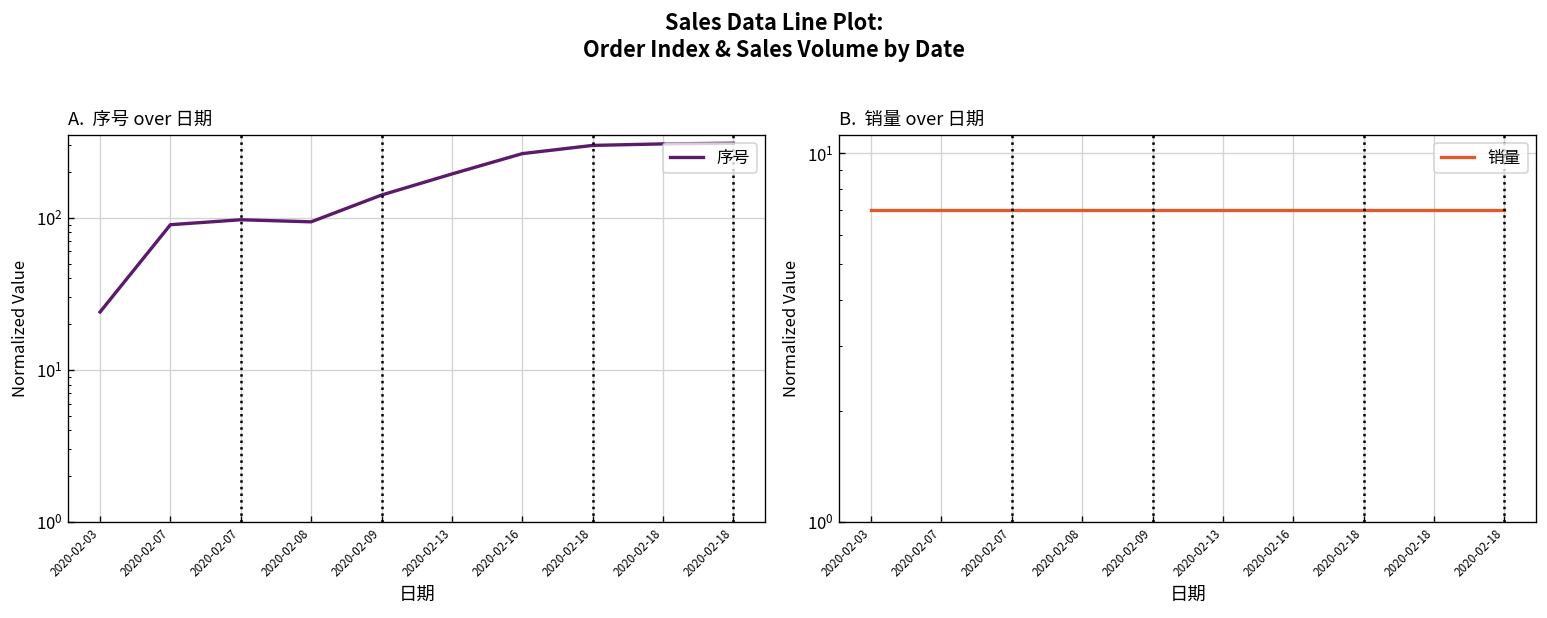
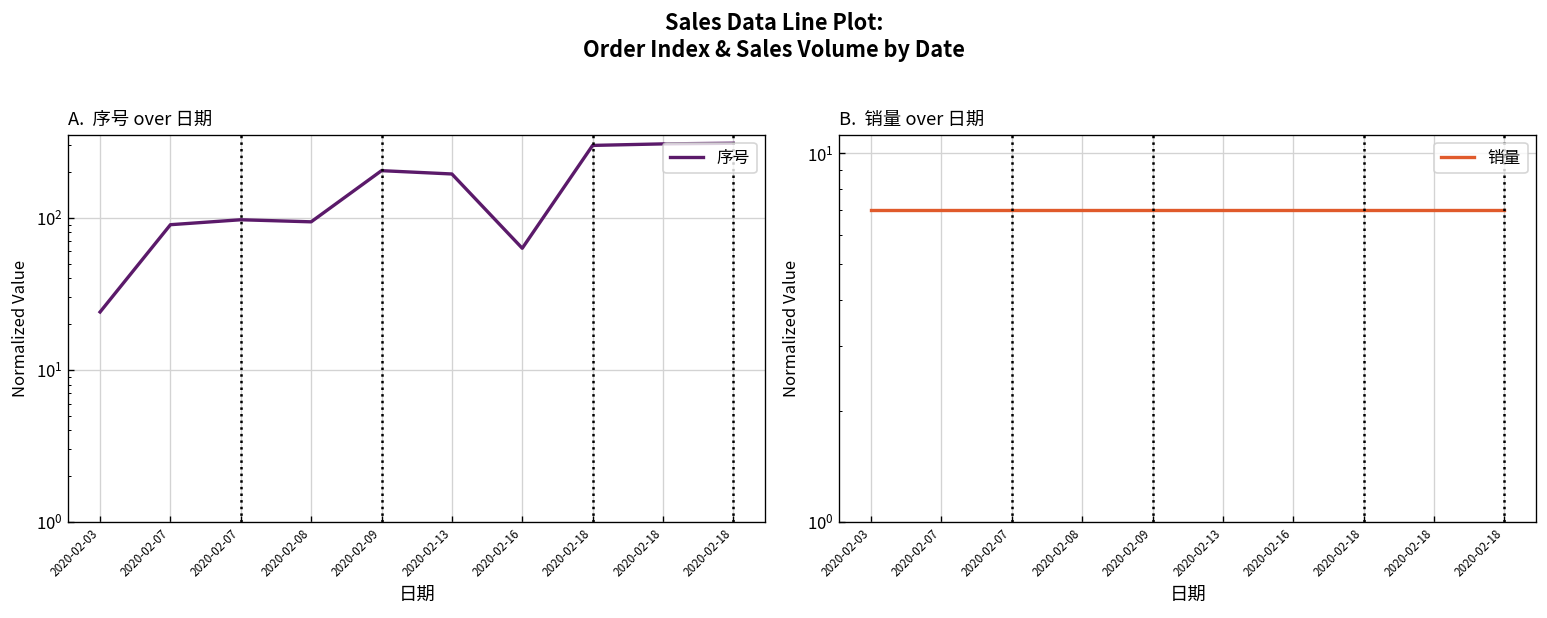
  {
    "A. 序号 over 日期": {
      "2020-02-03": 24,
      "2020-02-08": 90,
-     "2020-02-09": 140,
+     "2020-02-09": 200,
      "2020-02-13": 190,
-     "2020-02-16": 260
+     "2020-02-16": 60
    },
    "B. 销量 over 日期": {
      "2020-02-03": 7.0,
      "2020-02-08": 7.0,
      "2020-02-09": 7.0,
      "2020-02-13": 7.0,
      "2020-02-16": 7.0
    }
  }
